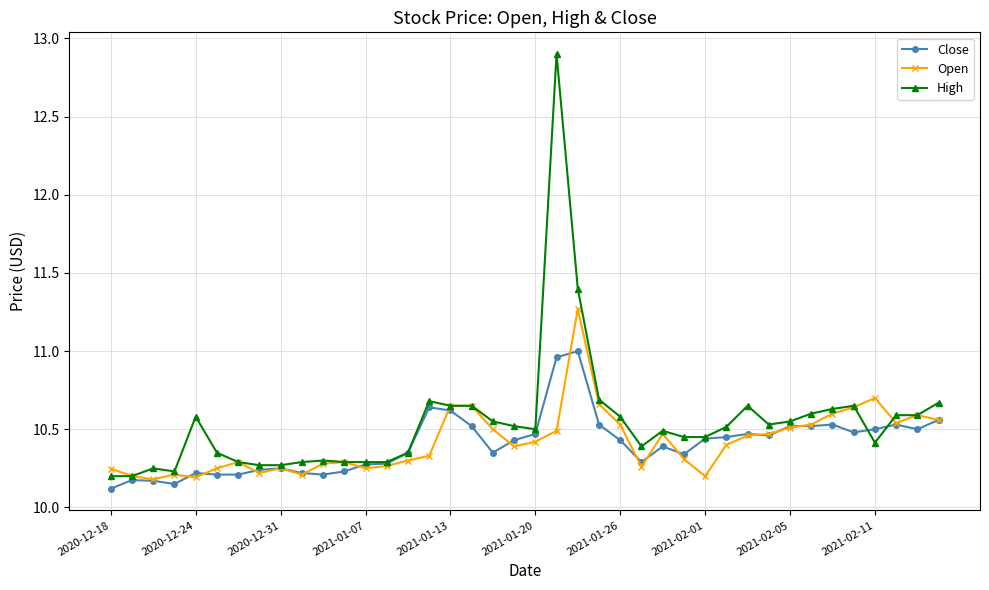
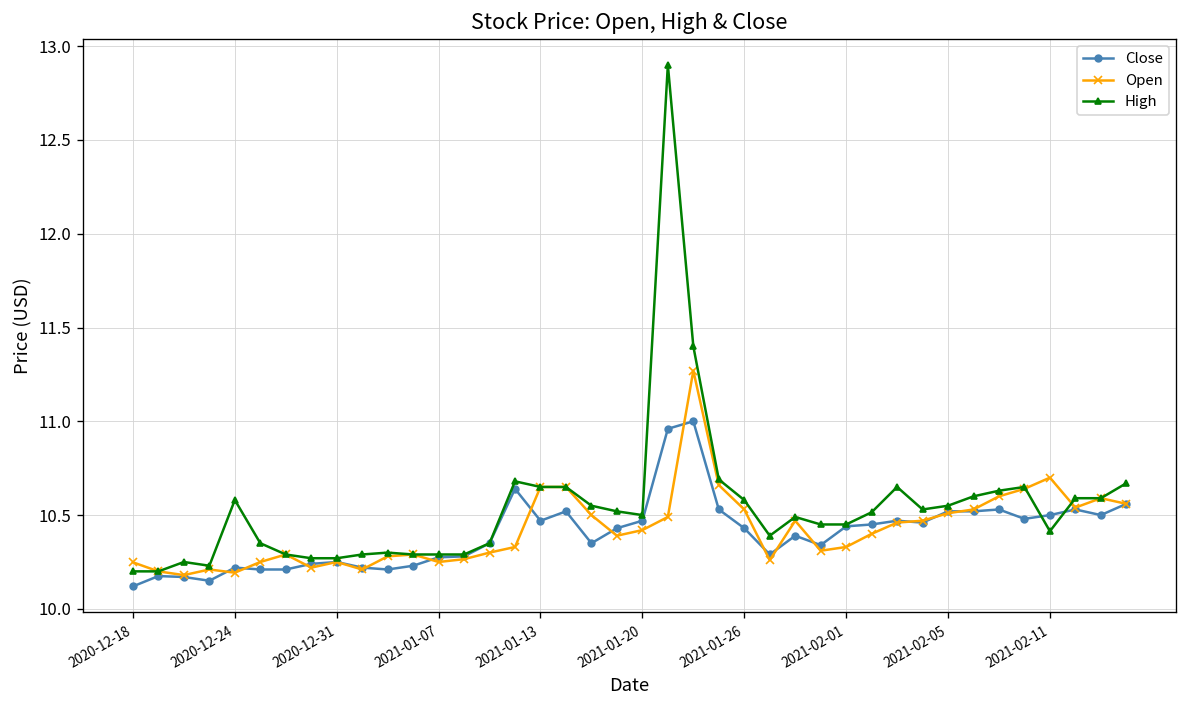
  {
    "Close": {
      "2020-12-18": 10.12,
      "2020-12-24": 10.22,
-     "2021-01-13": 10.62,
+     "2021-01-13": 10.47,
      "2021-01-20": 10.47,
      "2021-01-26": 10.43,
      "2021-02-11": 10.50
    },
    "Open": {
      "2020-12-18": 10.25,
      "2020-12-24": 10.19,
      "2021-01-07": 10.25,
      "2021-01-20": 10.42,
      "2021-01-26": 10.53,
-     "2021-02-01": 10.20,
+     "2021-02-01": 10.33,
      "2021-02-11": 10.70
    },
    "High": {
      "2020-12-18": 10.20,
      "2020-12-24": 10.58,
      "2020-12-31": 10.27,
      "2021-01-20": 10.50,
      "2021-01-26": 10.58,
      "2021-02-05": 10.55,
      "2021-02-11": 10.41
    }
  }
